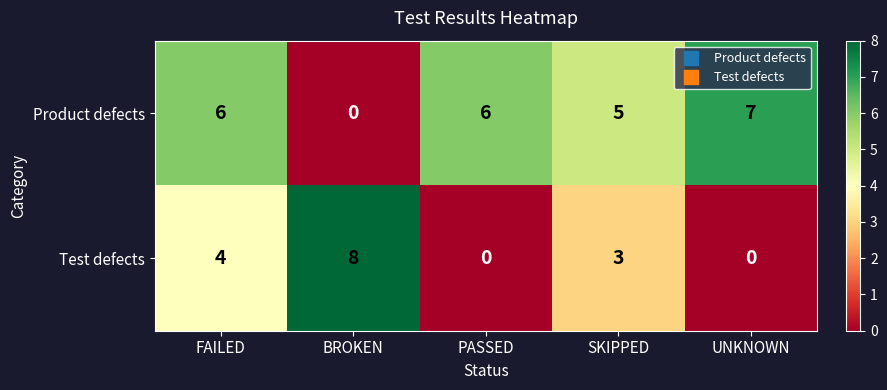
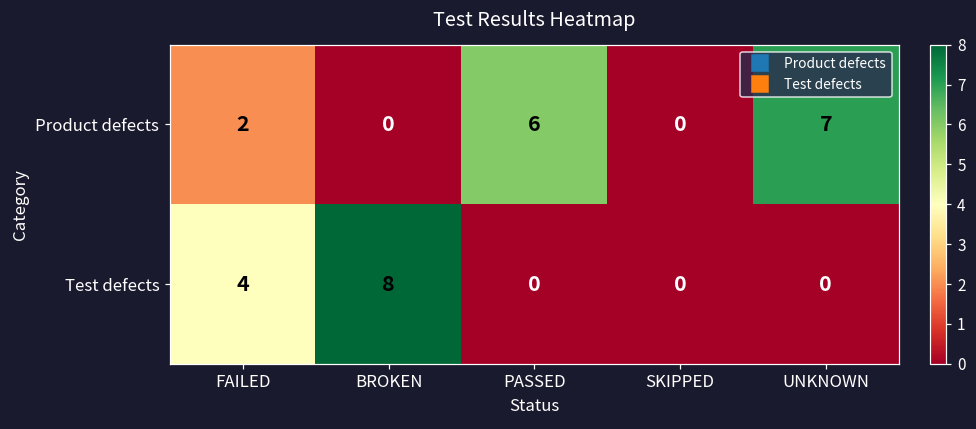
  {
    "Product defects": {
-     "FAILED": 6,
+     "FAILED": 2,
      "BROKEN": 0,
      "PASSED": 6,
-     "SKIPPED": 5,
+     "SKIPPED": 0,
      "UNKNOWN": 7
    },
    "Test defects": {
      "FAILED": 4,
      "BROKEN": 8,
      "PASSED": 0,
-     "SKIPPED": 3,
+     "SKIPPED": 0,
      "UNKNOWN": 0
    }
  }
